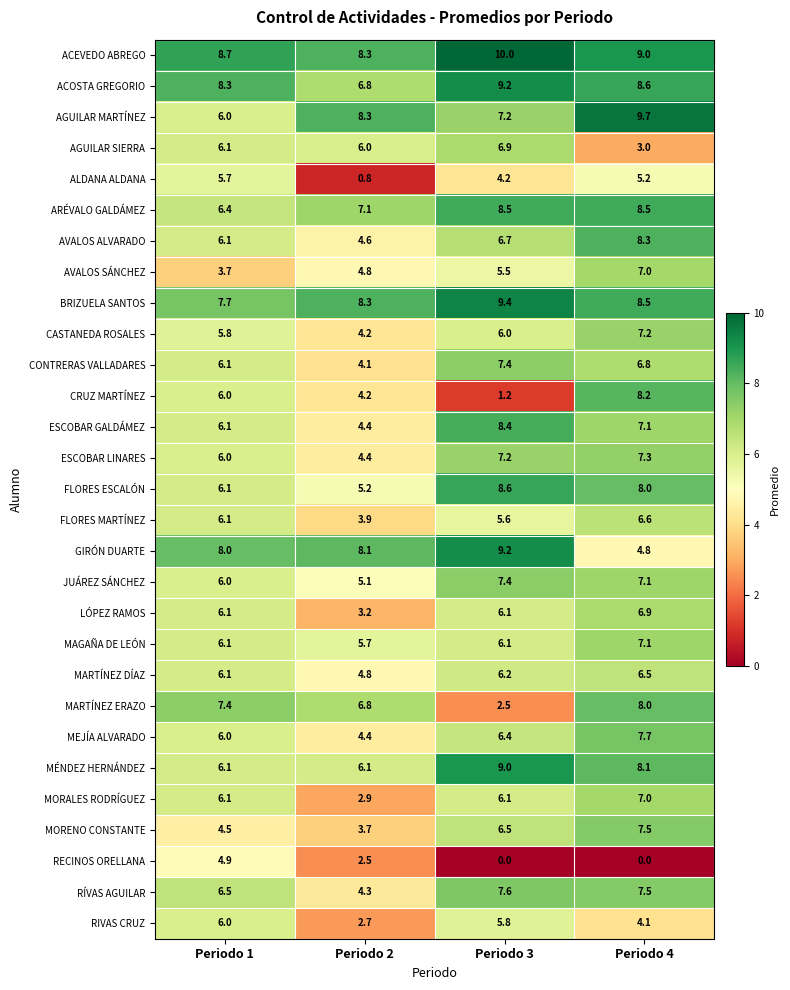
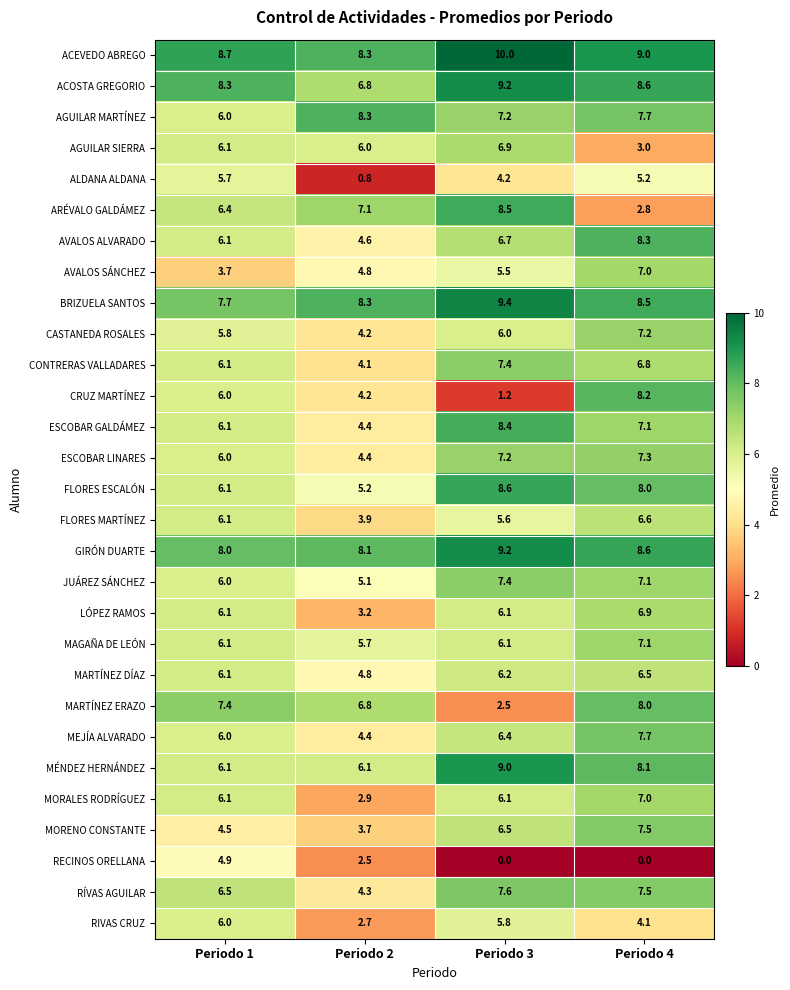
  {
    "ACEVEDO ABREGO": {
      "Periodo 1": 8.7,
      "Periodo 2": 8.3,
      "Periodo 3": 10.0,
      "Periodo 4": 9.0
    },
    "ACOSTA GREGORIO": {
      "Periodo 1": 8.3,
      "Periodo 2": 6.8,
      "Periodo 3": 9.2,
      "Periodo 4": 8.6
    },
    "AGUILAR MARTÍNEZ": {
      "Periodo 1": 6.0,
      "Periodo 2": 8.3,
      "Periodo 3": 7.2,
-     "Periodo 4": 9.7
+     "Periodo 4": 7.7
    },
    "AGUILAR SIERRA": {
      "Periodo 1": 6.1,
      "Periodo 2": 6.0,
      "Periodo 3": 6.9,
      "Periodo 4": 3.0
    },
    "ALDANA ALDANA": {
      "Periodo 1": 5.7,
      "Periodo 2": 0.8,
      "Periodo 3": 4.2,
      "Periodo 4": 5.2
    },
    "ARÉVALO GALDÁMEZ": {
      "Periodo 1": 6.4,
      "Periodo 2": 7.1,
      "Periodo 3": 8.5,
-     "Periodo 4": 8.5
+     "Periodo 4": 2.8
    },
    "AVALOS ALVARADO": {
      "Periodo 1": 6.1,
      "Periodo 2": 4.6,
      "Periodo 3": 6.7,
      "Periodo 4": 8.3
    },
    "AVALOS SÁNCHEZ": {
      "Periodo 1": 3.7,
      "Periodo 2": 4.8,
      "Periodo 3": 5.5,
      "Periodo 4": 7.0
    },
    "BRIZUELA SANTOS": {
      "Periodo 1": 7.7,
      "Periodo 2": 8.3,
      "Periodo 3": 9.4,
      "Periodo 4": 8.5
    },
    "CASTANEDA ROSALES": {
      "Periodo 1": 5.8,
      "Periodo 2": 4.2,
      "Periodo 3": 6.0,
      "Periodo 4": 7.2
    },
    "CONTRERAS VALLADARES": {
      "Periodo 1": 6.1,
      "Periodo 2": 4.1,
      "Periodo 3": 7.4,
      "Periodo 4": 6.8
    },
    "CRUZ MARTÍNEZ": {
      "Periodo 1": 6.0,
      "Periodo 2": 4.2,
      "Periodo 3": 1.2,
      "Periodo 4": 8.2
    },
    "ESCOBAR GALDÁMEZ": {
      "Periodo 1": 6.1,
      "Periodo 2": 4.4,
      "Periodo 3": 8.4,
      "Periodo 4": 7.1
    },
    "ESCOBAR LINARES": {
      "Periodo 1": 6.0,
      "Periodo 2": 4.4,
      "Periodo 3": 7.2,
      "Periodo 4": 7.3
    },
    "FLORES ESCALÓN": {
      "Periodo 1": 6.1,
      "Periodo 2": 5.2,
      "Periodo 3": 8.6,
      "Periodo 4": 8.0
    },
    "FLORES MARTÍNEZ": {
      "Periodo 1": 6.1,
      "Periodo 2": 3.9,
      "Periodo 3": 5.6,
      "Periodo 4": 6.6
    },
    "GIRÓN DUARTE": {
      "Periodo 1": 8.0,
      "Periodo 2": 8.1,
      "Periodo 3": 9.2,
-     "Periodo 4": 4.8
+     "Periodo 4": 8.6
    },
    "JUÁREZ SÁNCHEZ": {
      "Periodo 1": 6.0,
      "Periodo 2": 5.1,
      "Periodo 3": 7.4,
      "Periodo 4": 7.1
    },
    "LÓPEZ RAMOS": {
      "Periodo 1": 6.1,
      "Periodo 2": 3.2,
      "Periodo 3": 6.1,
      "Periodo 4": 6.9
    },
    "MAGAÑA DE LEÓN": {
      "Periodo 1": 6.1,
      "Periodo 2": 5.7,
      "Periodo 3": 6.1,
      "Periodo 4": 7.1
    },
    "MARTÍNEZ DÍAZ": {
      "Periodo 1": 6.1,
      "Periodo 2": 4.8,
      "Periodo 3": 6.2,
      "Periodo 4": 6.5
    },
    "MARTÍNEZ ERAZO": {
      "Periodo 1": 7.4,
      "Periodo 2": 6.8,
      "Periodo 3": 2.5,
      "Periodo 4": 8.0
    },
    "MEJÍA ALVARADO": {
      "Periodo 1": 6.0,
      "Periodo 2": 4.4,
      "Periodo 3": 6.4,
      "Periodo 4": 7.7
    },
    "MÉNDEZ HERNÁNDEZ": {
      "Periodo 1": 6.1,
      "Periodo 2": 6.1,
      "Periodo 3": 9.0,
      "Periodo 4": 8.1
    },
    "MORALES RODRÍGUEZ": {
      "Periodo 1": 6.1,
      "Periodo 2": 2.9,
      "Periodo 3": 6.1,
      "Periodo 4": 7.0
    },
    "MORENO CONSTANTE": {
      "Periodo 1": 4.5,
      "Periodo 2": 3.7,
      "Periodo 3": 6.5,
      "Periodo 4": 7.5
    },
    "RECINOS ORELLANA": {
      "Periodo 1": 4.9,
      "Periodo 2": 2.5,
      "Periodo 3": 0.0,
      "Periodo 4": 0.0
    },
    "RÍVAS AGUILAR": {
      "Periodo 1": 6.5,
      "Periodo 2": 4.3,
      "Periodo 3": 7.6,
      "Periodo 4": 7.5
    },
    "RIVAS CRUZ": {
      "Periodo 1": 6.0,
      "Periodo 2": 2.7,
      "Periodo 3": 5.8,
      "Periodo 4": 4.1
    }
  }
